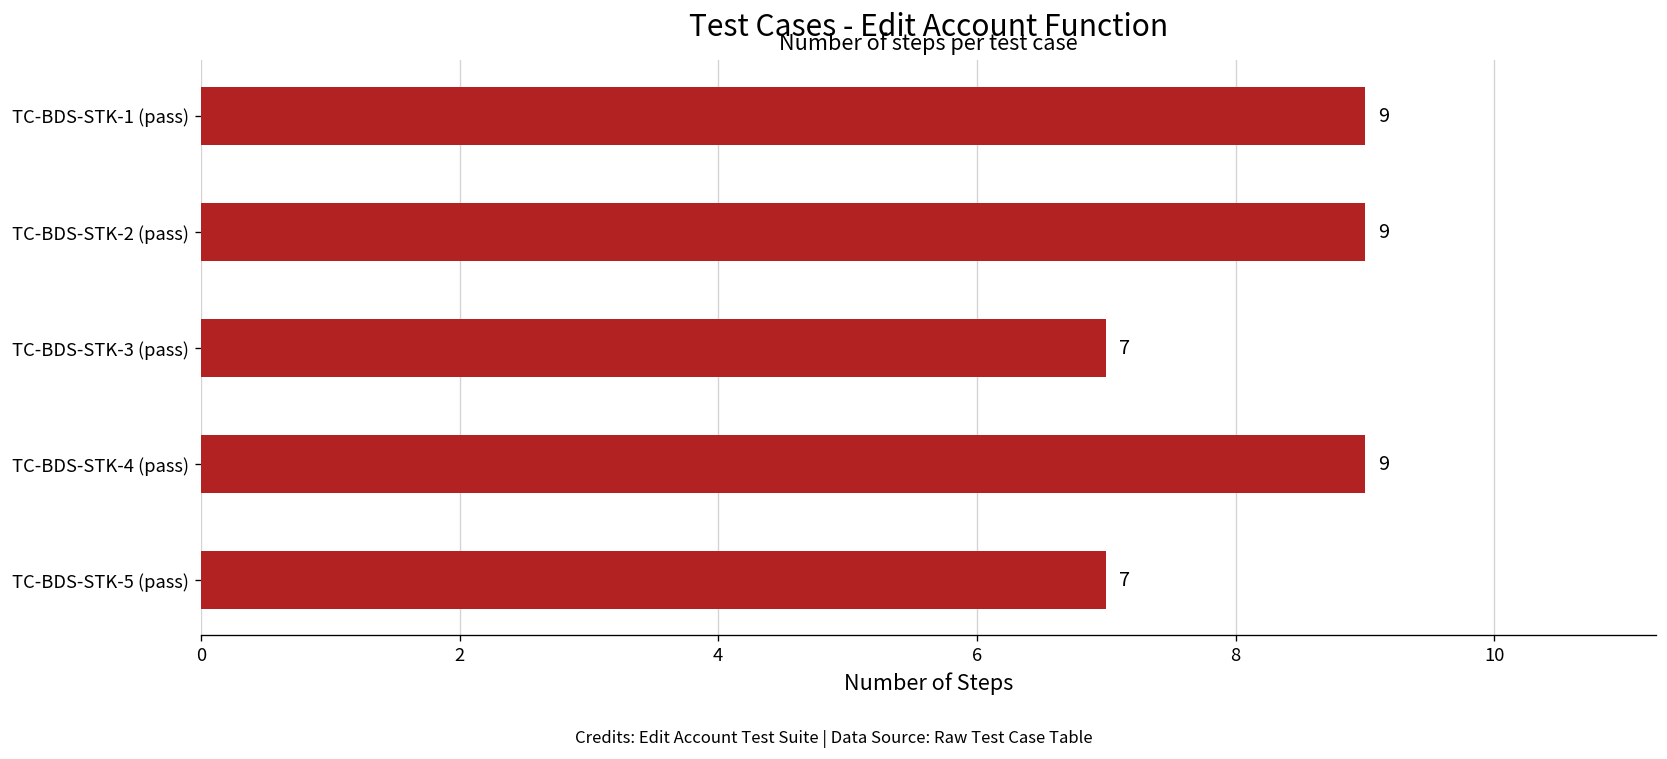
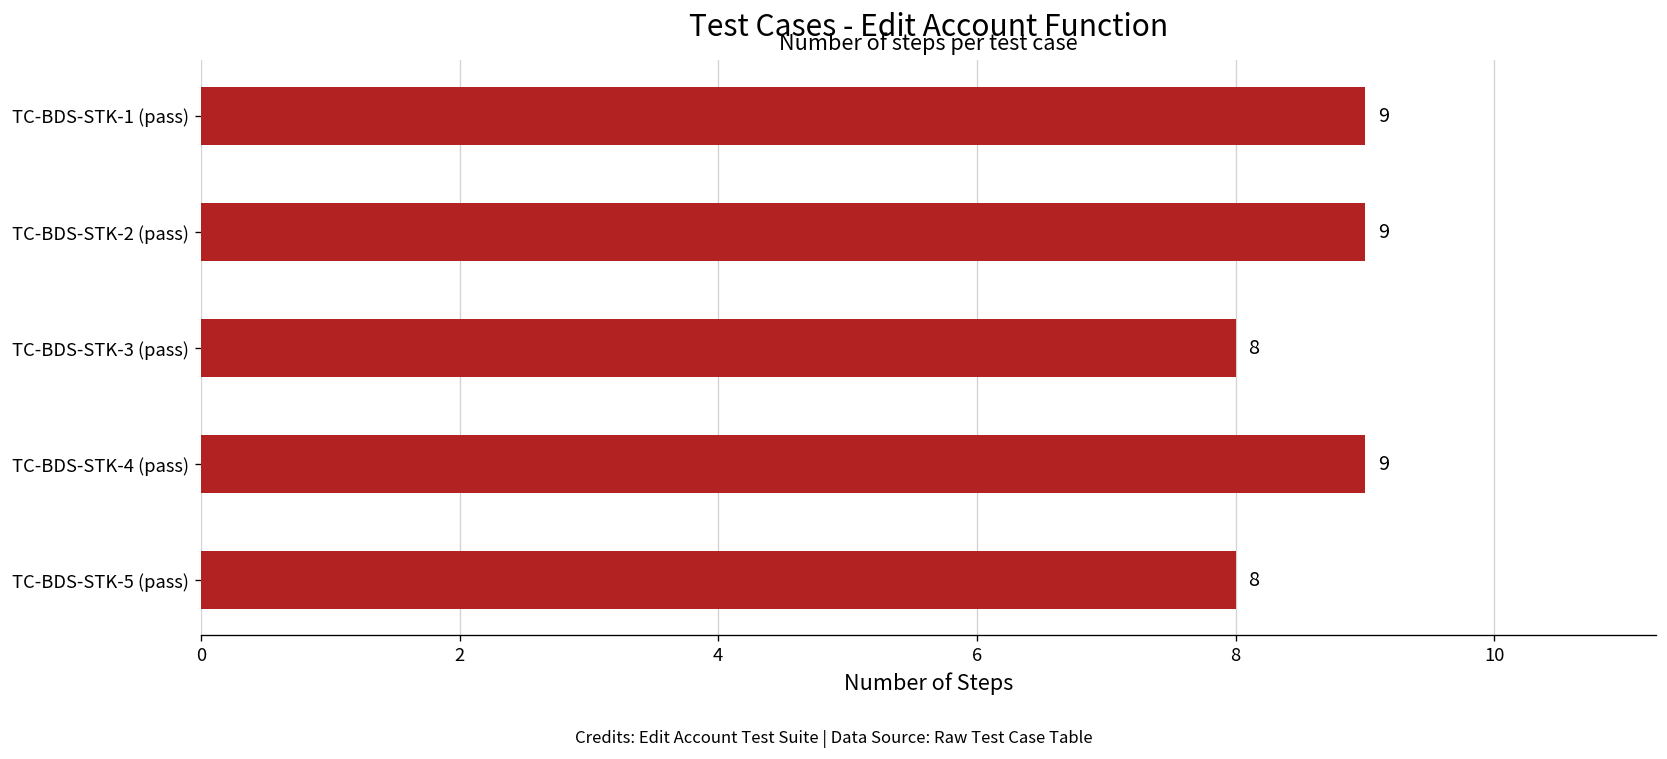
  {
    "TC-BDS-STK-1 (pass)": 9,
    "TC-BDS-STK-2 (pass)": 9,
-   "TC-BDS-STK-3 (pass)": 7,
+   "TC-BDS-STK-3 (pass)": 8,
    "TC-BDS-STK-4 (pass)": 9,
-   "TC-BDS-STK-5 (pass)": 7
+   "TC-BDS-STK-5 (pass)": 8
  }
